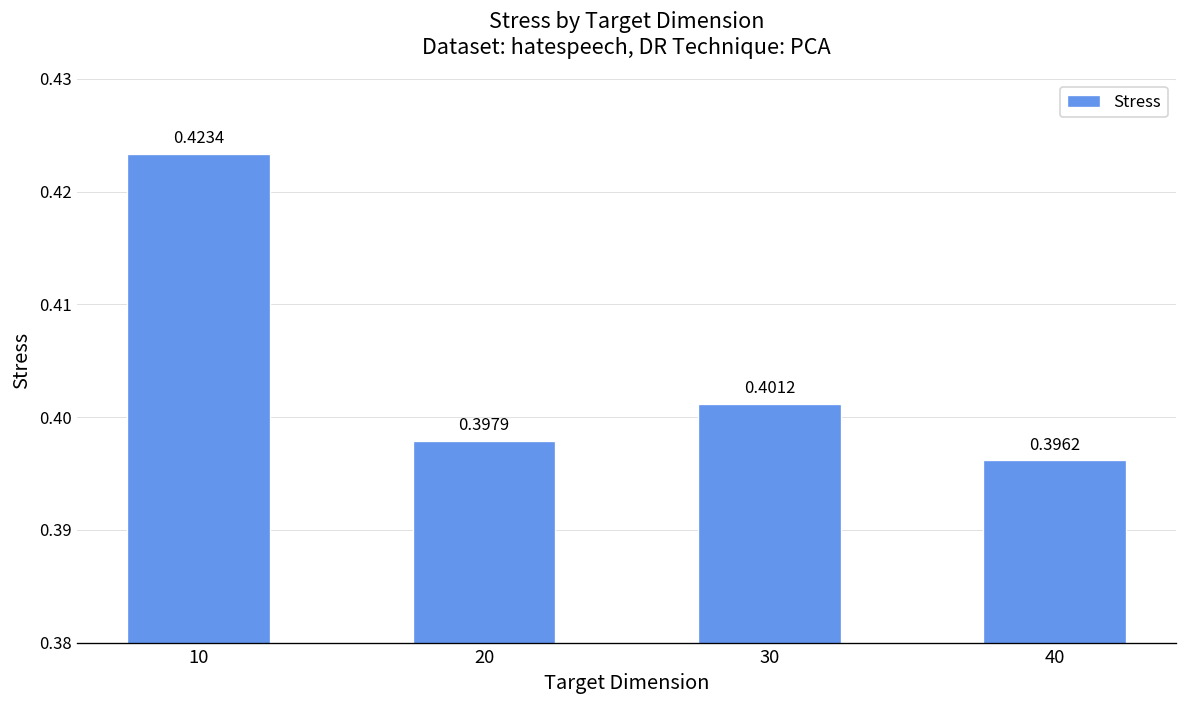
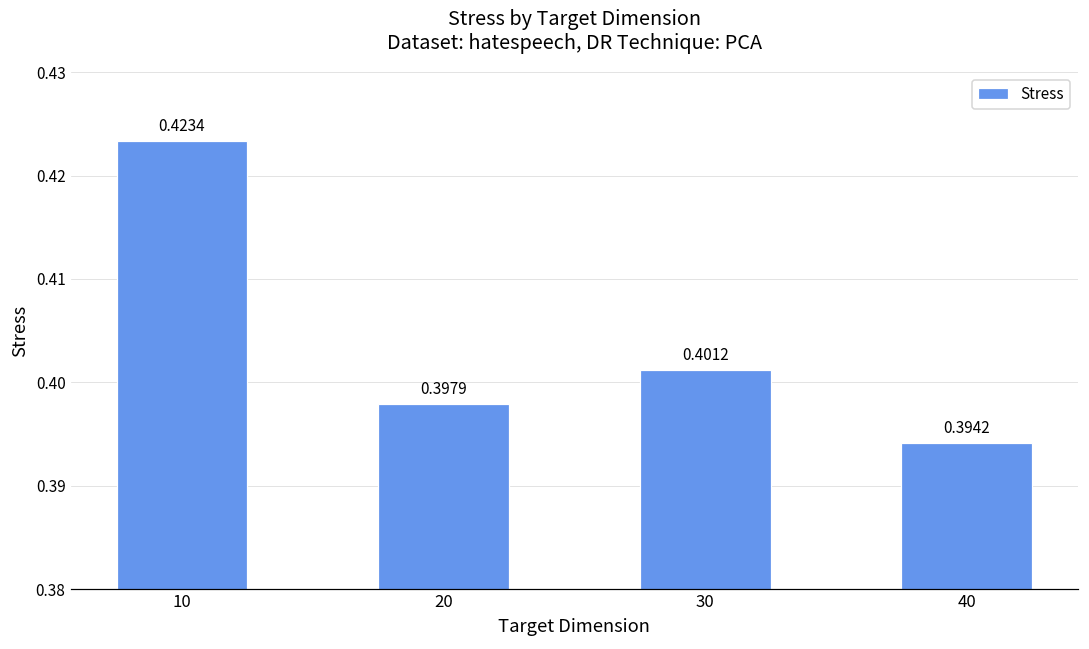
  {
    "10": 0.4234,
    "20": 0.3979,
    "30": 0.4012,
-   "40": 0.3962
+   "40": 0.3942
  }
